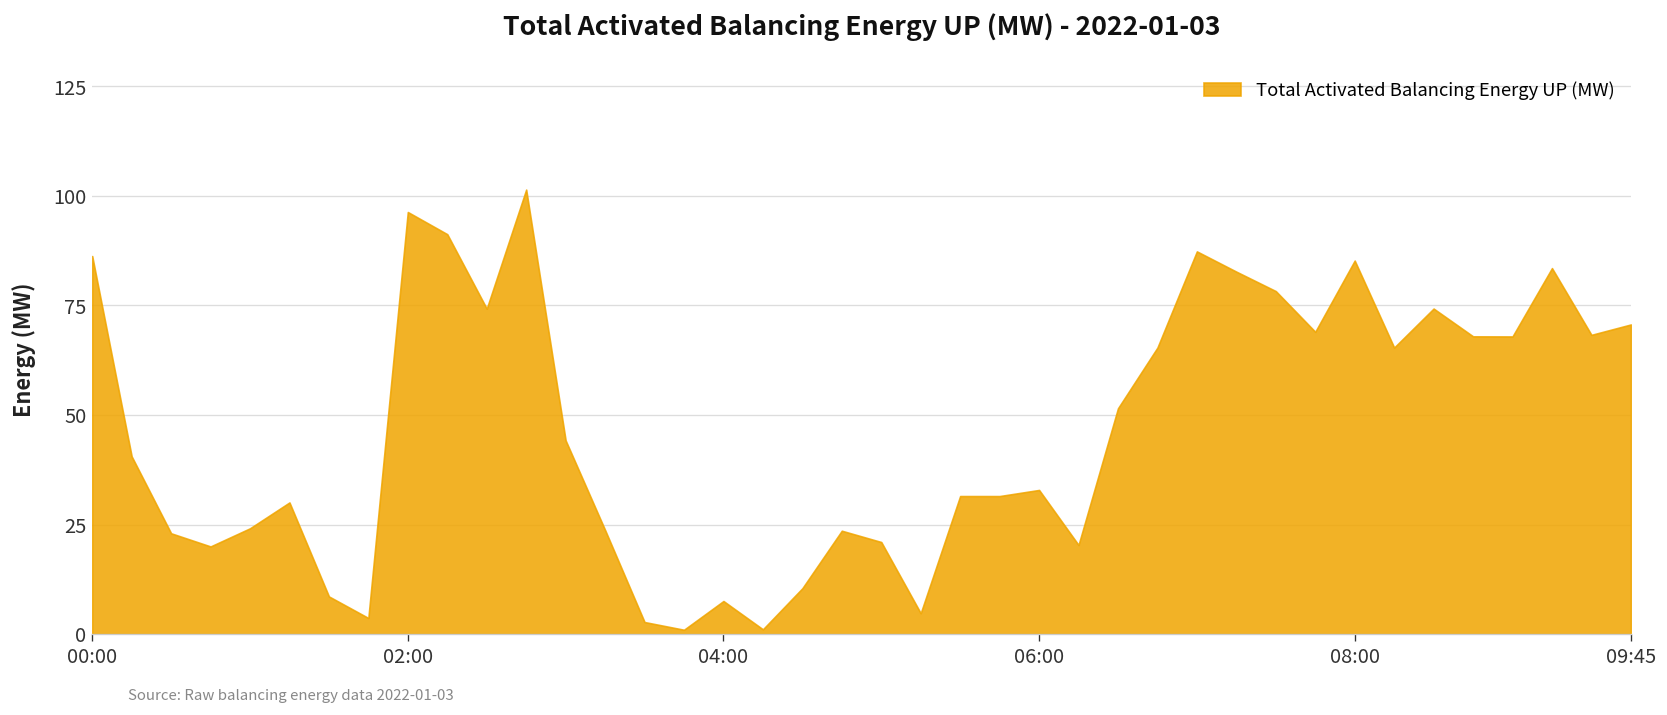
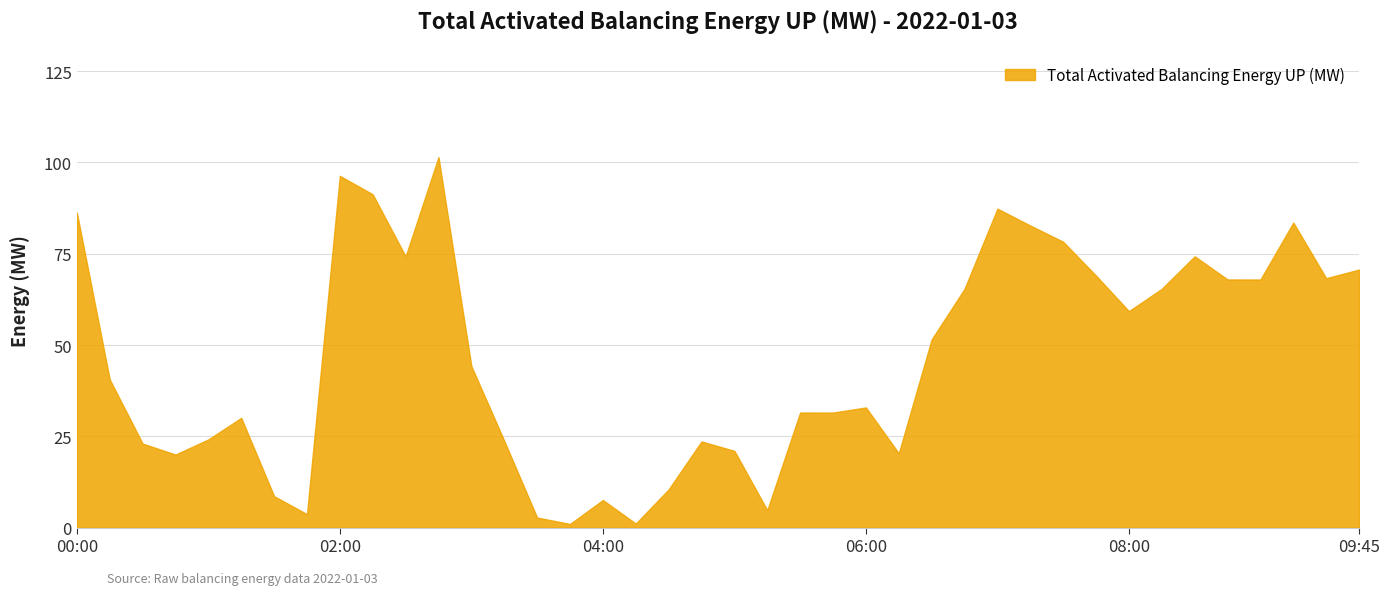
  {
    "00:00": 86,
    "02:00": 96,
    "04:00": 8,
    "06:00": 33,
-   "08:00": 85,
+   "08:00": 59,
    "09:45": 71
  }
